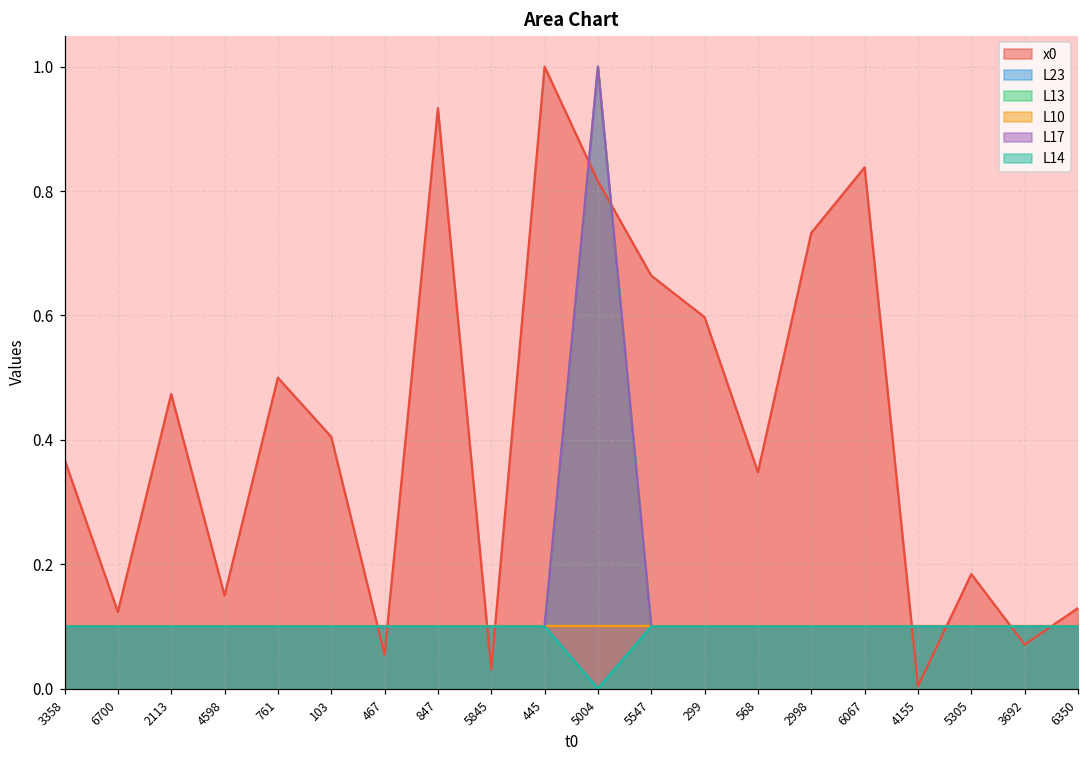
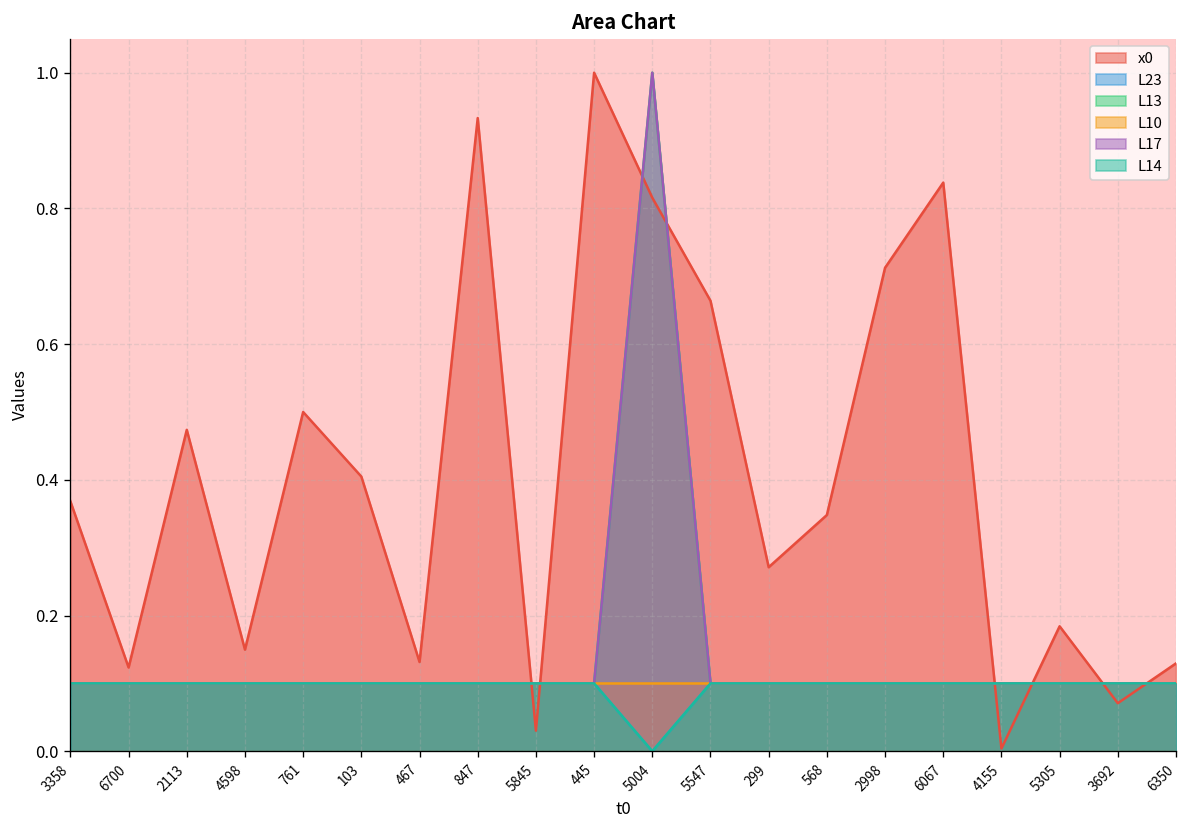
  {
    "x0": {
      "3358": 0.37,
      "6700": 0.12,
      "2113": 0.47,
      "4598": 0.15,
      "761": 0.50,
      "103": 0.40,
-     "467": 0.05,
+     "467": 0.13,
      "847": 0.93,
      "5845": 0.03,
      "445": 1.00,
      "5004": 0.82,
      "5547": 0.66,
-     "299": 0.60,
+     "299": 0.27,
      "568": 0.35,
-     "2998": 0.73,
+     "2998": 0.71,
      "6067": 0.84,
      "4155": 0.00,
      "5305": 0.18,
      "3692": 0.07,
      "6350": 0.13
    },
    "L14": {
      "5004": 0.00
    },
    "L17": {
      "5004": 1.00
    },
    "L10": {
      "5004": 0.10
    }
  }
